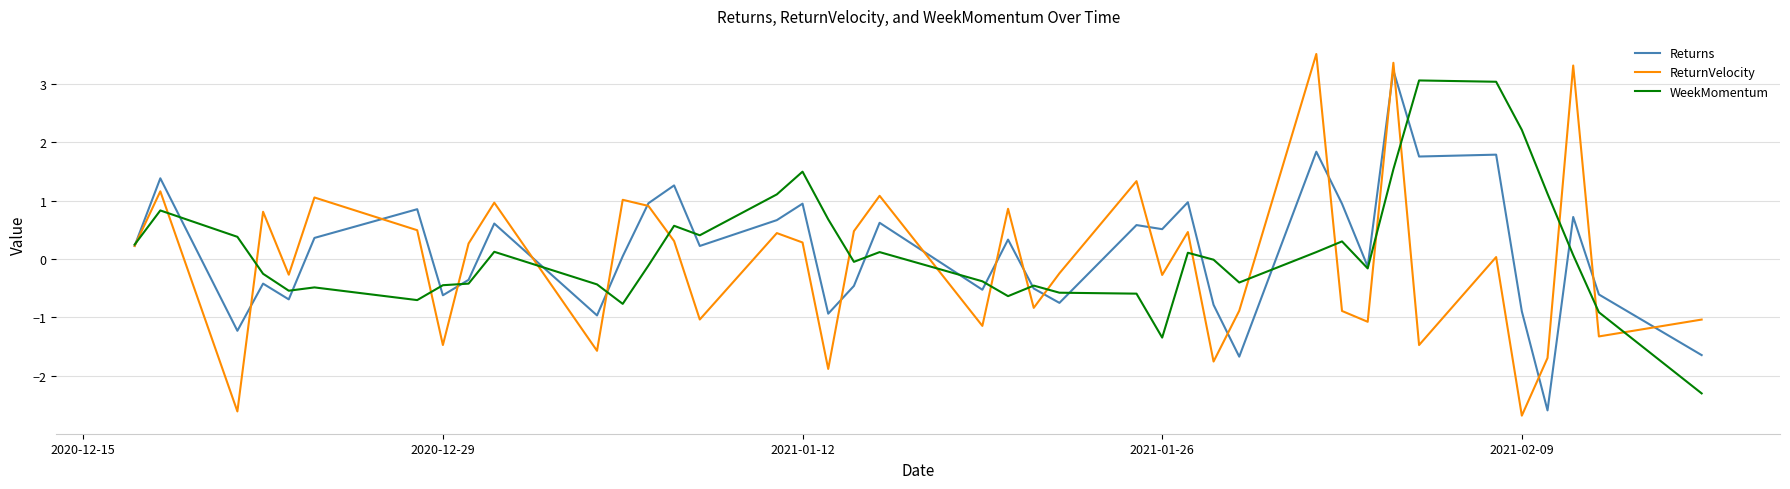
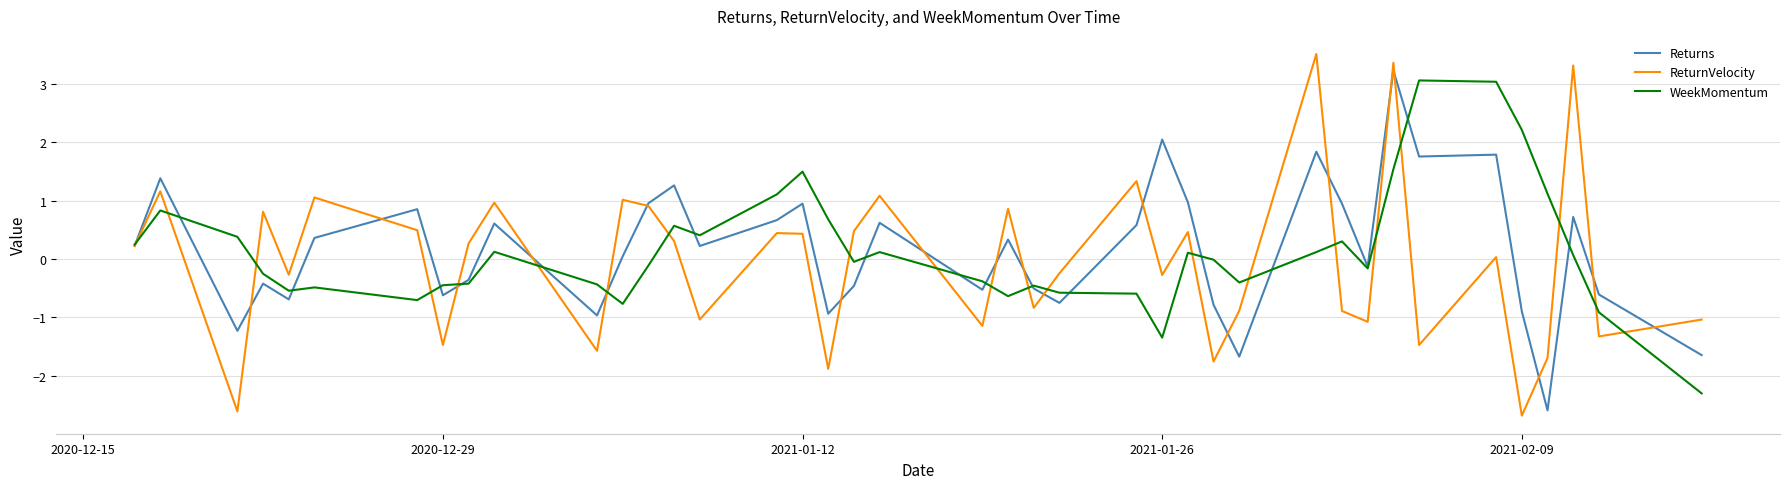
  {
    "Returns": {
      "2020-12-29": -0.6,
      "2021-01-12": 0.9,
-     "2021-01-26": 0.5,
+     "2021-01-26": 2.0,
      "2021-02-09": -0.9
    },
    "ReturnVelocity": {
      "2020-12-29": -1.5,
-     "2021-01-12": 0.3,
+     "2021-01-12": 0.4,
      "2021-01-26": -0.3,
      "2021-02-09": -2.7
    },
    "WeekMomentum": {
      "2020-12-29": -0.5,
      "2021-01-12": 1.5,
      "2021-01-26": -1.3,
      "2021-02-09": 2.2
    }
  }
